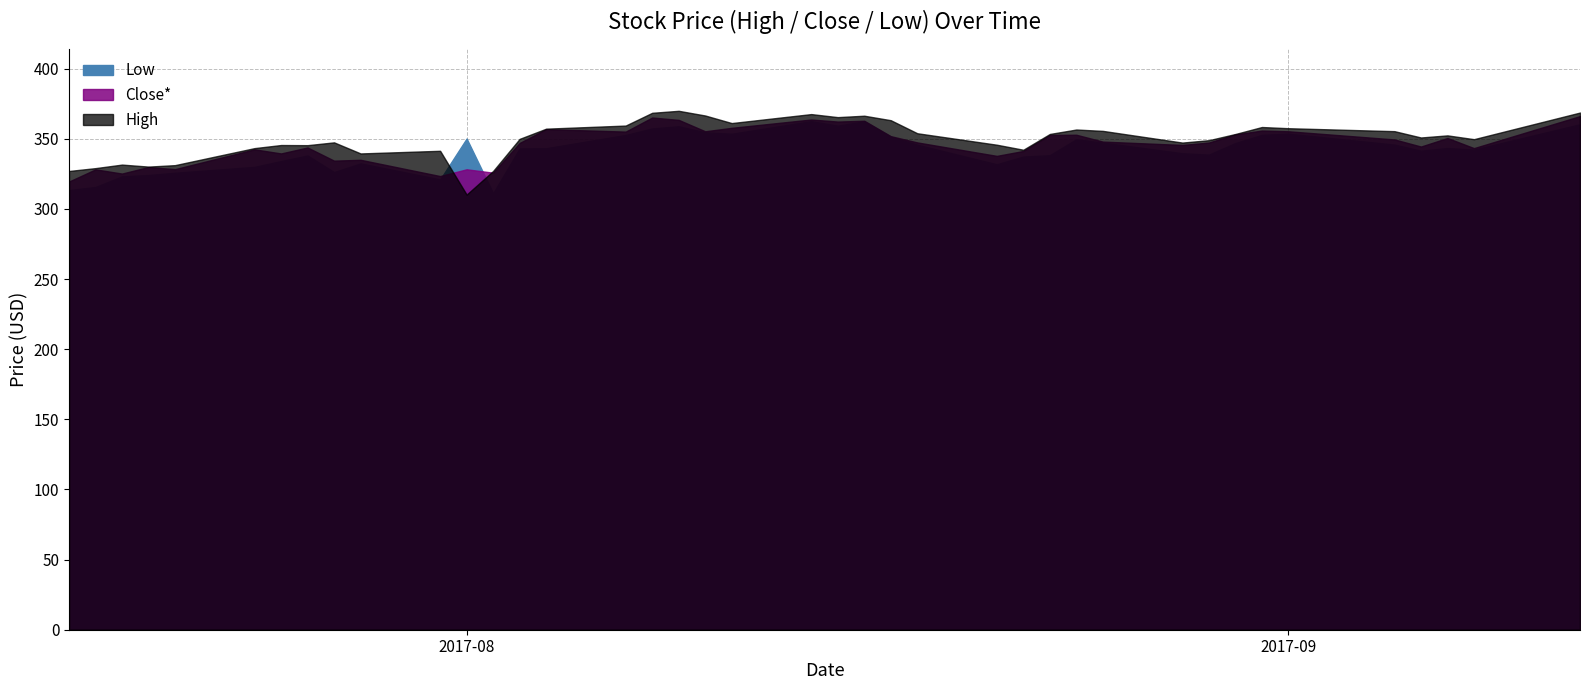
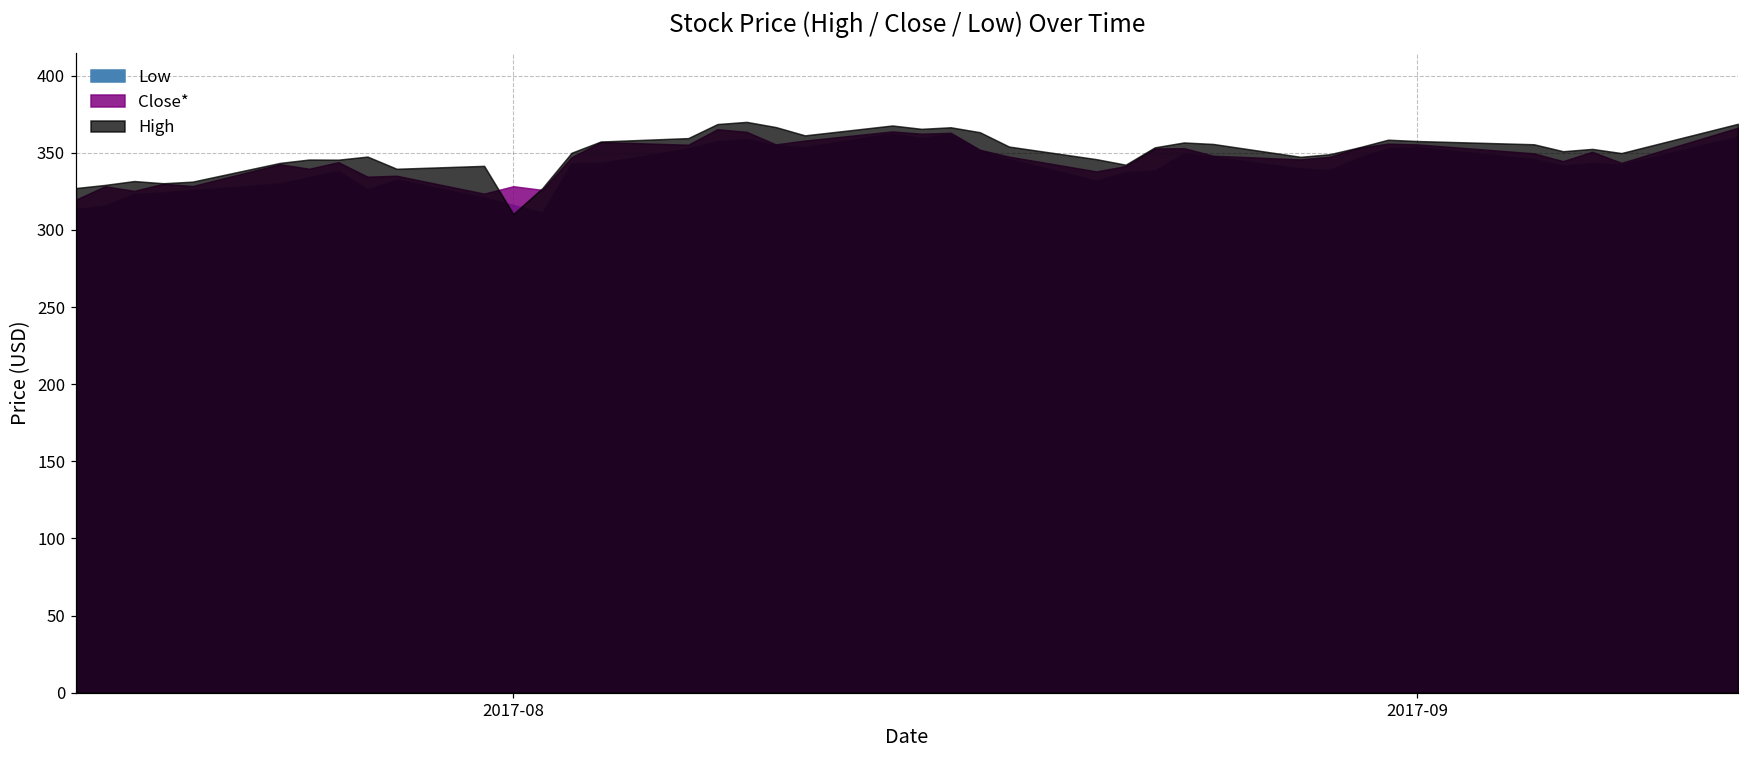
  {
    "Low": {
-     "2017-08": 350
+     "2017-08": 316
    },
    "Close*": {
      "2017-08": 328
    },
    "High": {
      "2017-08": 310,
      "2017-09": 358
    }
  }
